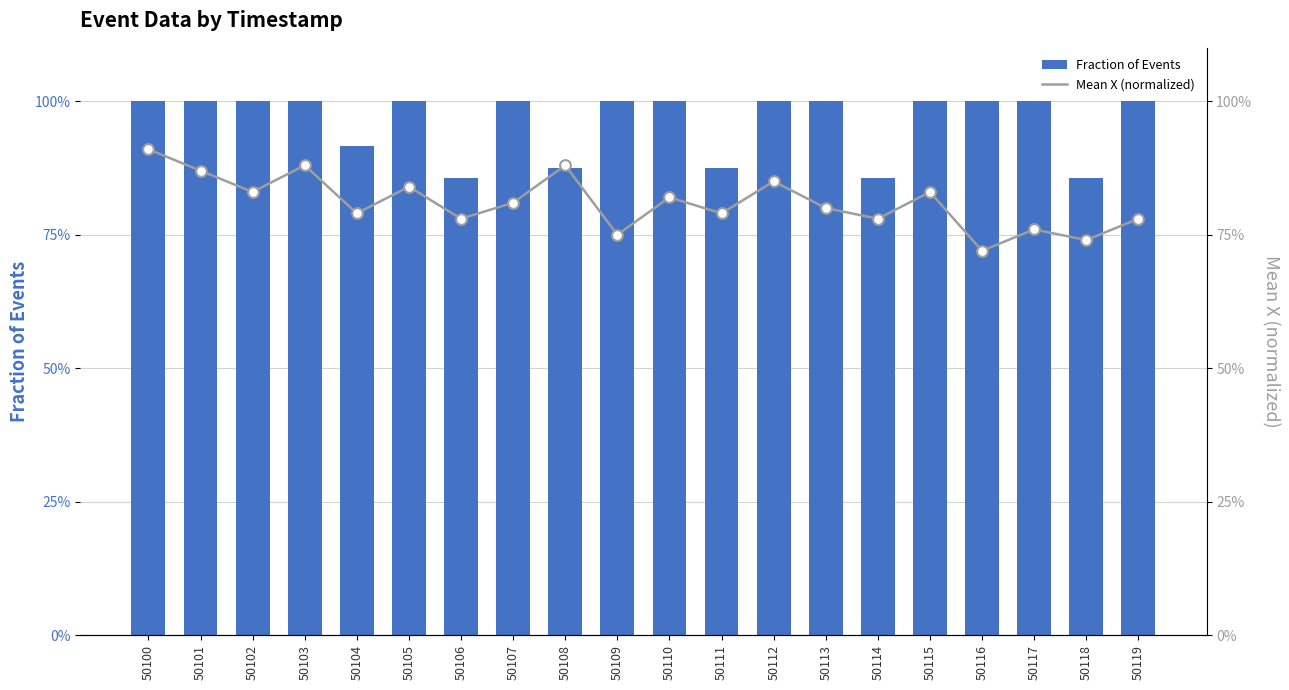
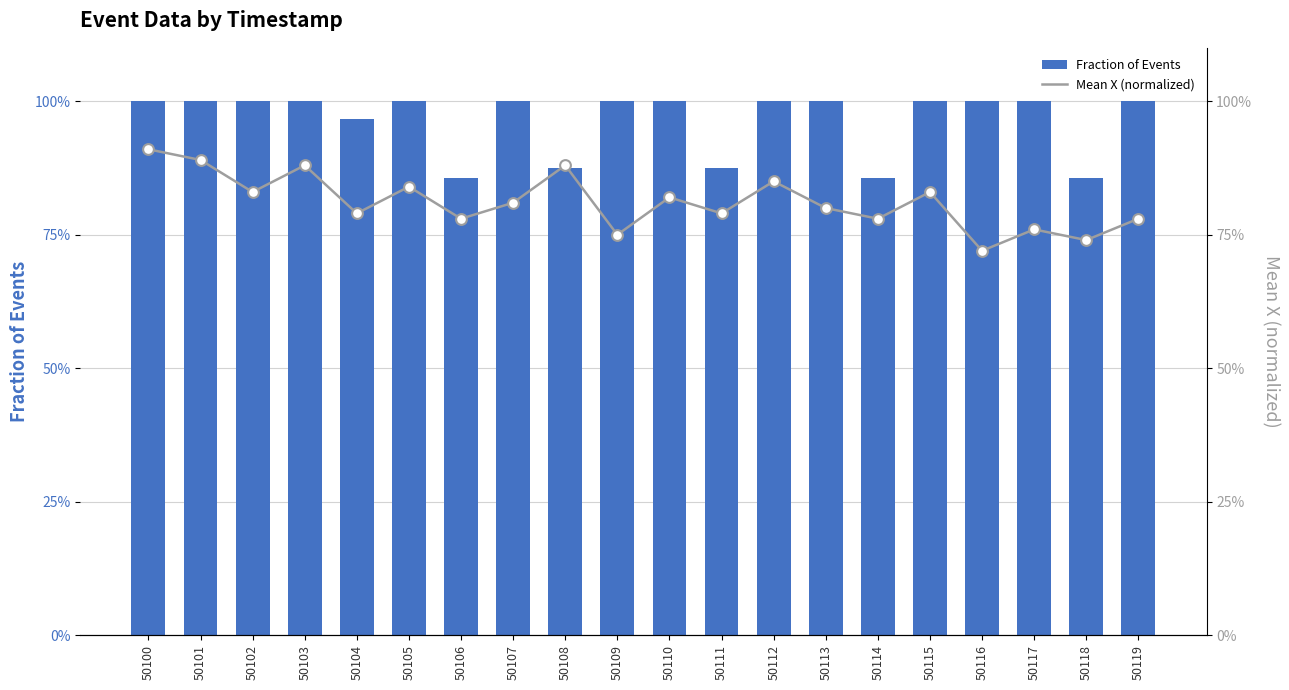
  {
    "Fraction of Events": {
      "50100": "100%",
      "50101": "100%",
      "50102": "100%",
      "50103": "100%",
-     "50104": "92%",
+     "50104": "97%",
      "50105": "100%",
      "50106": "86%",
      "50107": "100%",
      "50108": "88%",
      "50109": "100%",
      "50110": "100%",
      "50111": "88%",
      "50112": "100%",
      "50113": "100%",
      "50114": "86%",
      "50115": "100%",
      "50116": "100%",
      "50117": "100%",
      "50118": "86%",
      "50119": "100%"
    },
    "Mean X (normalized)": {
      "50100": "91%",
-     "50101": "87%",
+     "50101": "89%",
      "50102": "83%",
      "50103": "88%",
      "50104": "79%",
      "50105": "84%",
      "50106": "78%",
      "50107": "81%",
      "50108": "88%",
      "50109": "75%",
      "50110": "82%",
      "50111": "79%",
      "50112": "85%",
      "50113": "80%",
      "50114": "78%",
      "50115": "83%",
      "50116": "72%",
      "50117": "76%",
      "50118": "74%",
      "50119": "78%"
    }
  }
